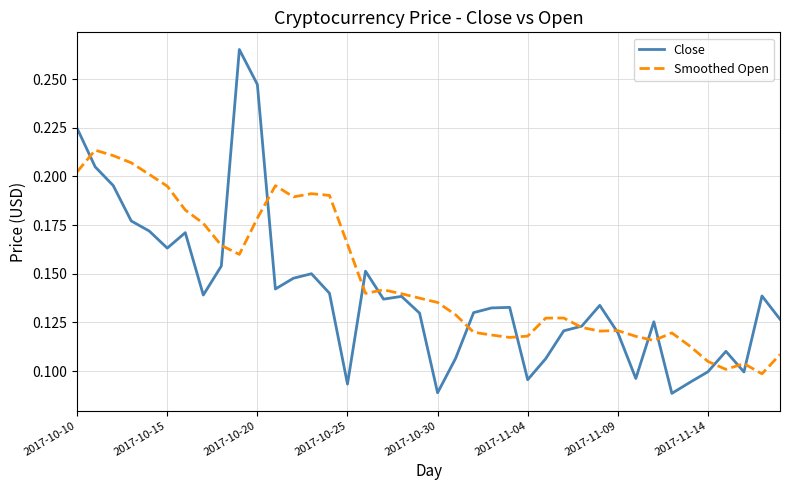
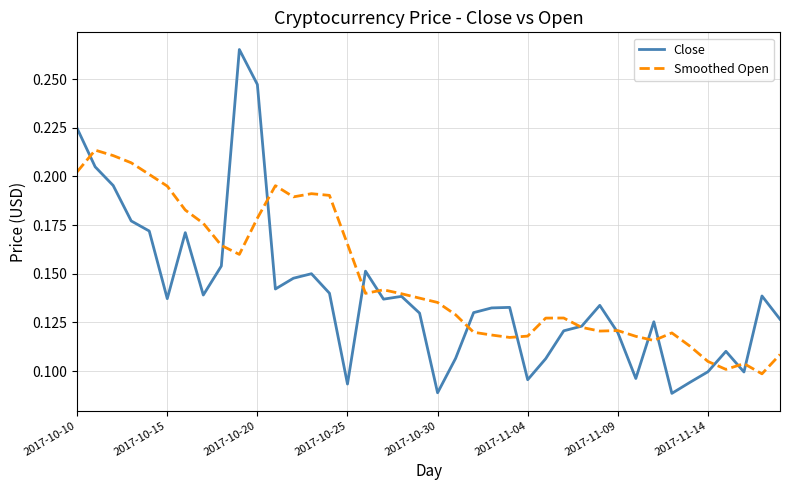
  {
    "Close": {
      "2017-10-10": 0.225,
-     "2017-10-15": 0.163,
+     "2017-10-15": 0.137,
      "2017-10-20": 0.247,
      "2017-10-25": 0.093,
      "2017-10-30": 0.089,
      "2017-11-04": 0.096,
      "2017-11-14": 0.100
    },
    "Smoothed Open": {
      "2017-10-10": 0.202,
      "2017-10-15": 0.195,
      "2017-10-20": 0.179,
      "2017-10-25": 0.165,
      "2017-10-30": 0.135,
      "2017-11-04": 0.118,
      "2017-11-14": 0.105
    }
  }
